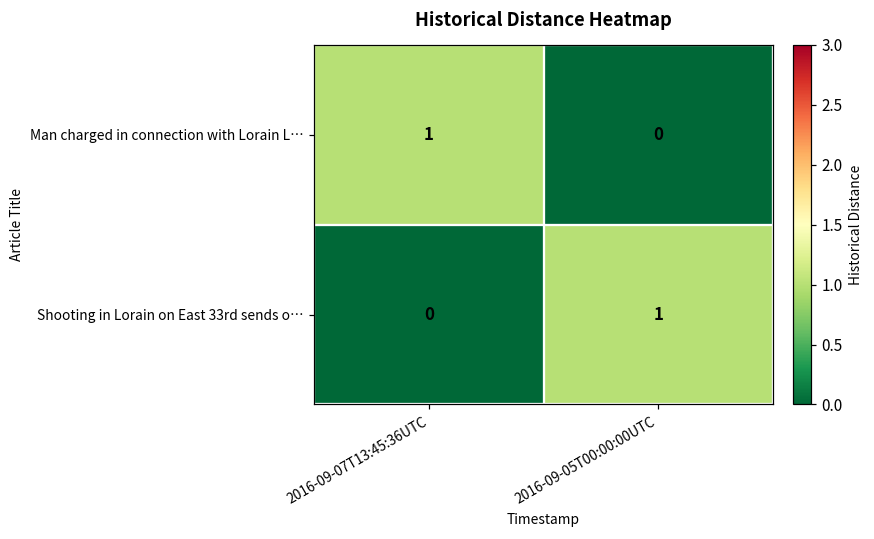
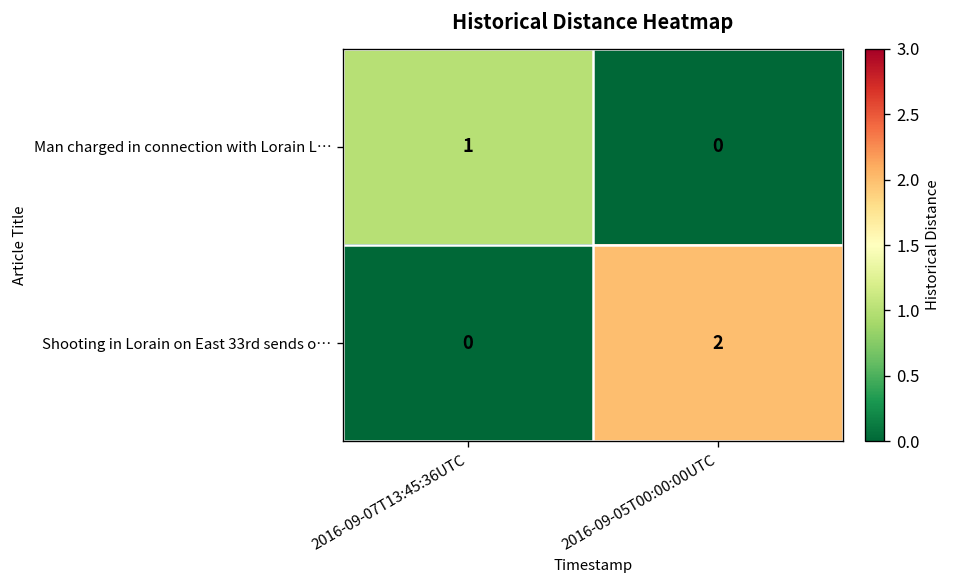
  {
    "Man charged in connection with Lorain L…": {
      "2016-09-07T13:45:36UTC": 1,
      "2016-09-05T00:00:00UTC": 0
    },
    "Shooting in Lorain on East 33rd sends o…": {
      "2016-09-07T13:45:36UTC": 0,
-     "2016-09-05T00:00:00UTC": 1
+     "2016-09-05T00:00:00UTC": 2
    }
  }
